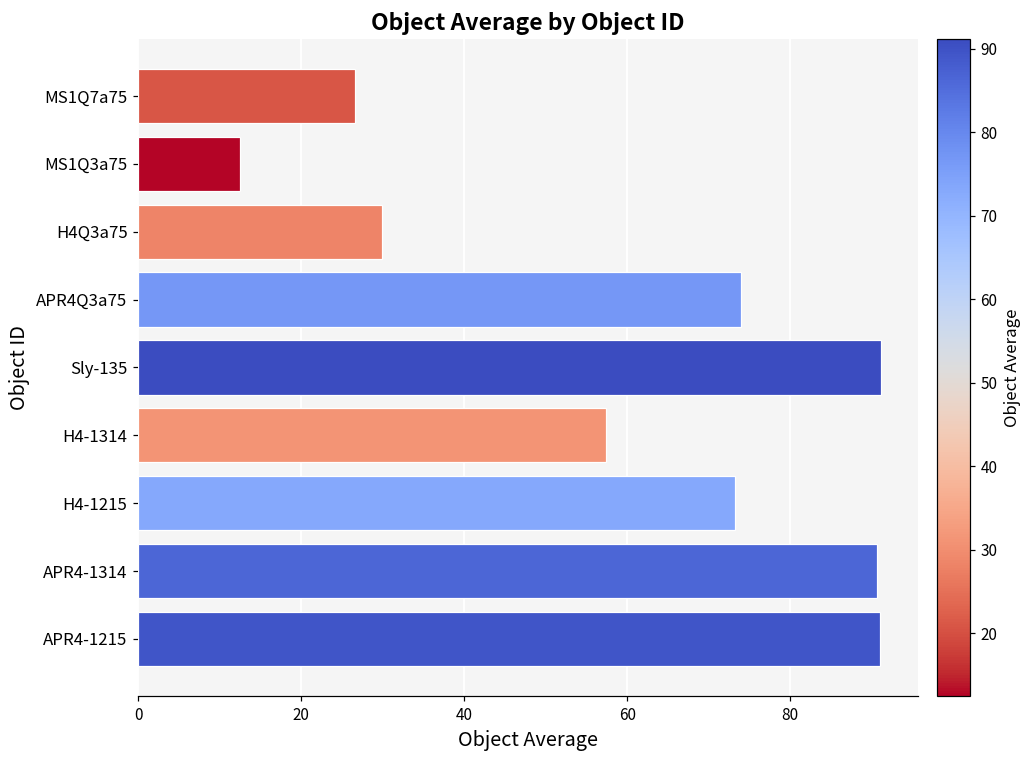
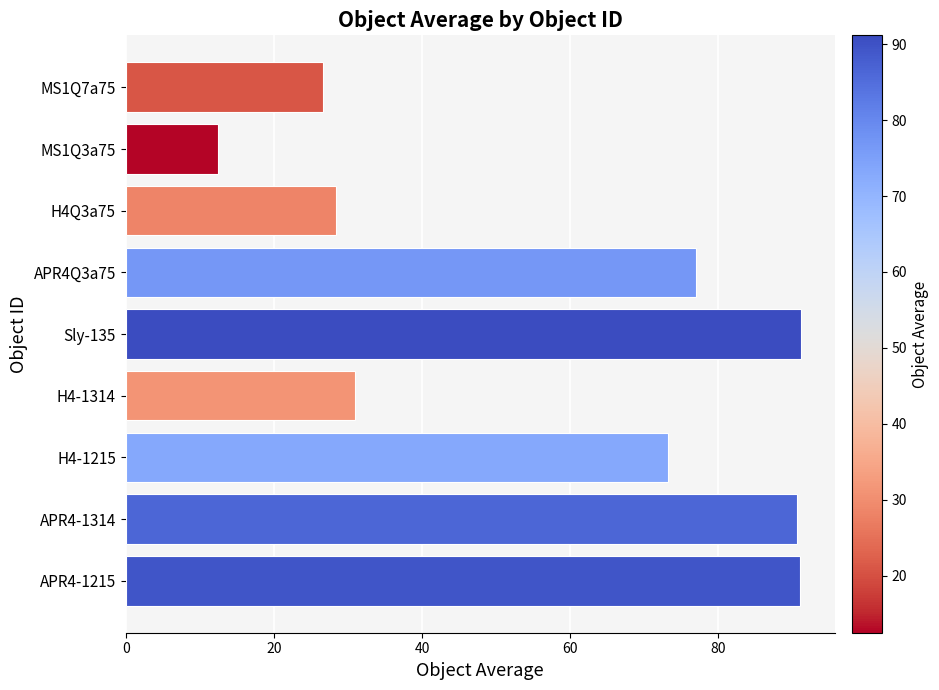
  {
    "MS1Q7a75": 27,
    "MS1Q3a75": 12,
-   "H4Q3a75": 30,
-   "APR4Q3a75": 74,
+   "H4Q3a75": 28,
+   "APR4Q3a75": 77,
    "Sly-135": 91,
-   "H4-1314": 57,
+   "H4-1314": 31,
    "H4-1215": 73,
    "APR4-1314": 91,
    "APR4-1215": 91
  }
